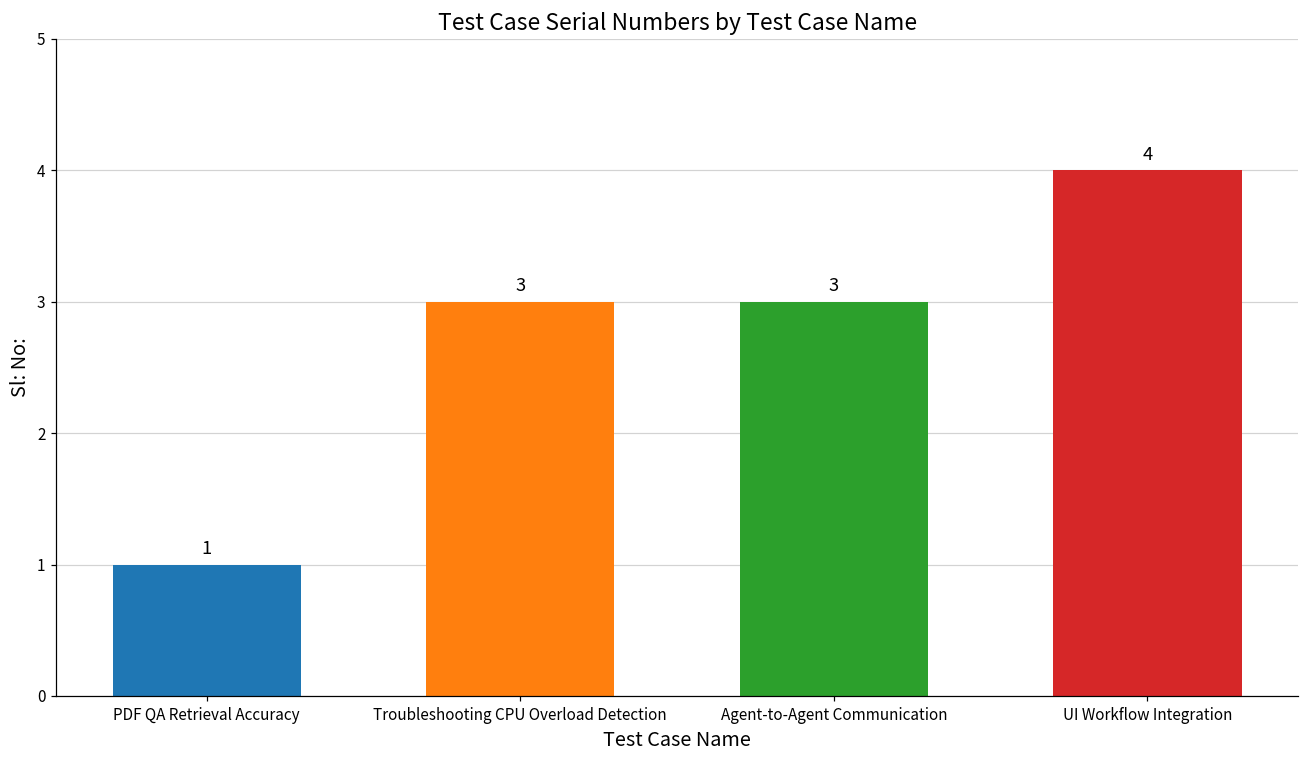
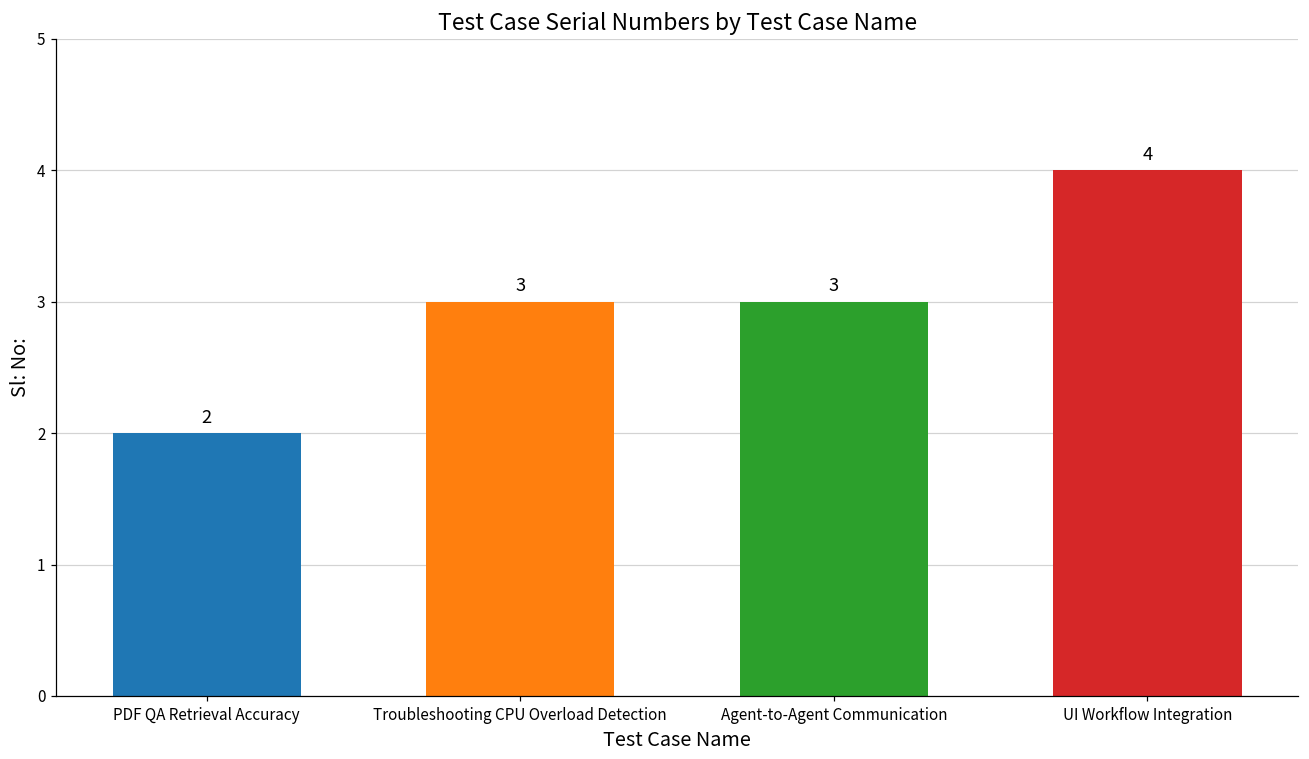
  {
-   "PDF QA Retrieval Accuracy": 1,
+   "PDF QA Retrieval Accuracy": 2,
    "Troubleshooting CPU Overload Detection": 3,
    "Agent-to-Agent Communication": 3,
    "UI Workflow Integration": 4
  }
